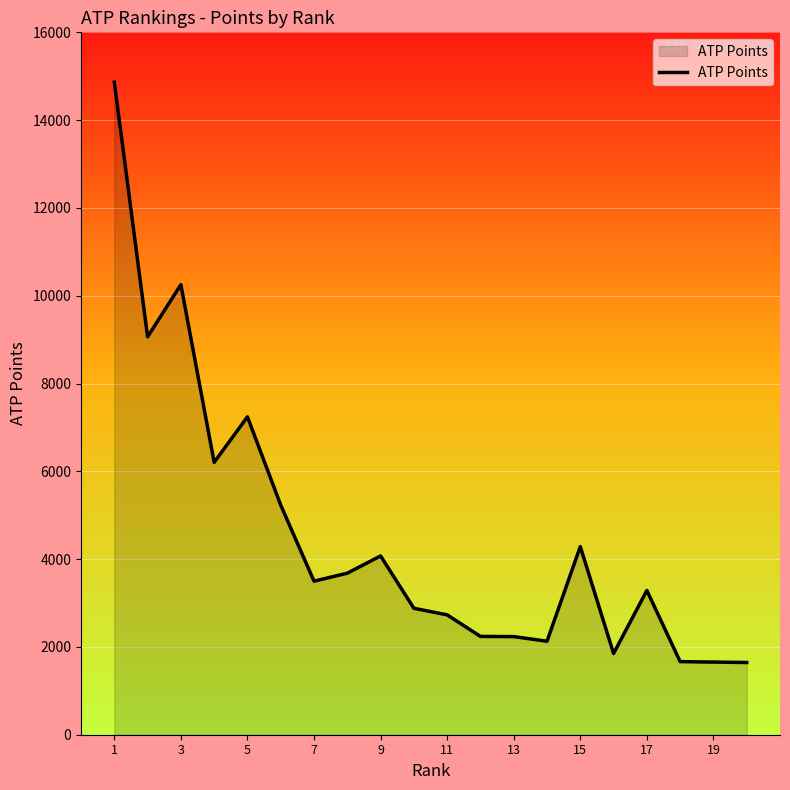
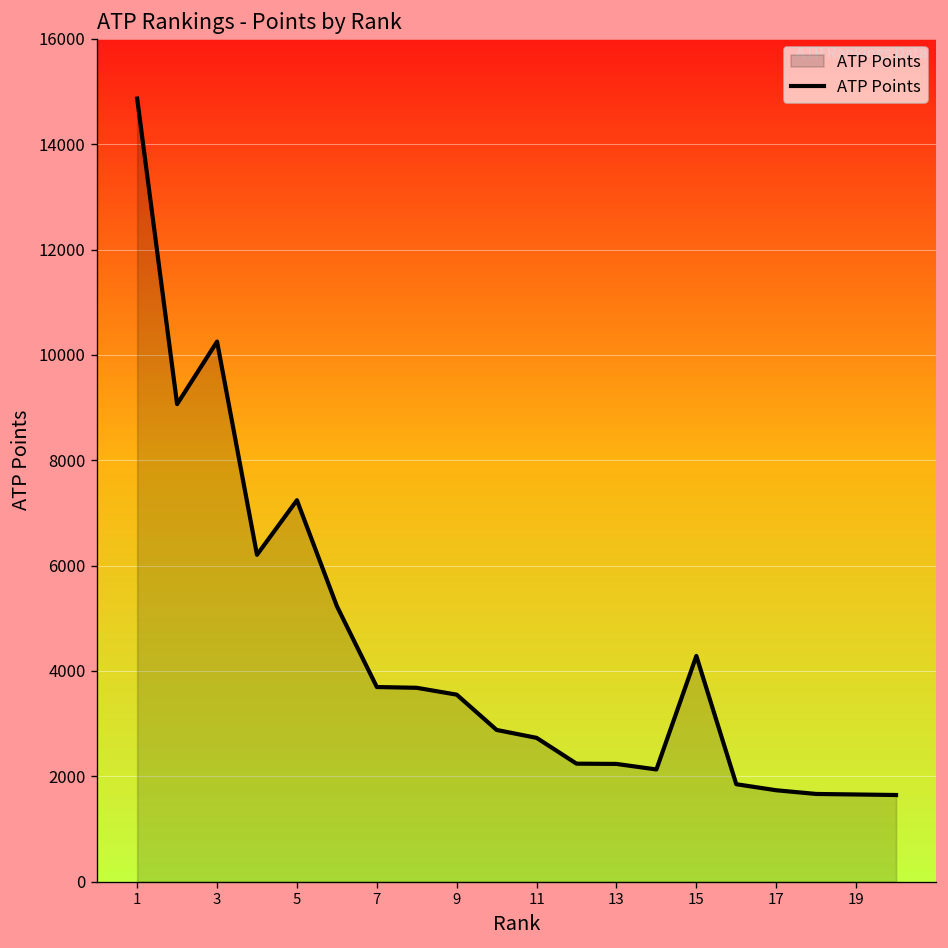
  {
    "1": 14900,
    "3": 10300,
    "5": 7200,
-   "7": 3500,
-   "9": 4100,
+   "7": 3700,
+   "9": 3600,
    "11": 2700,
    "13": 2200,
    "15": 4300,
-   "17": 3300,
+   "17": 1700,
    "19": 1700
  }
